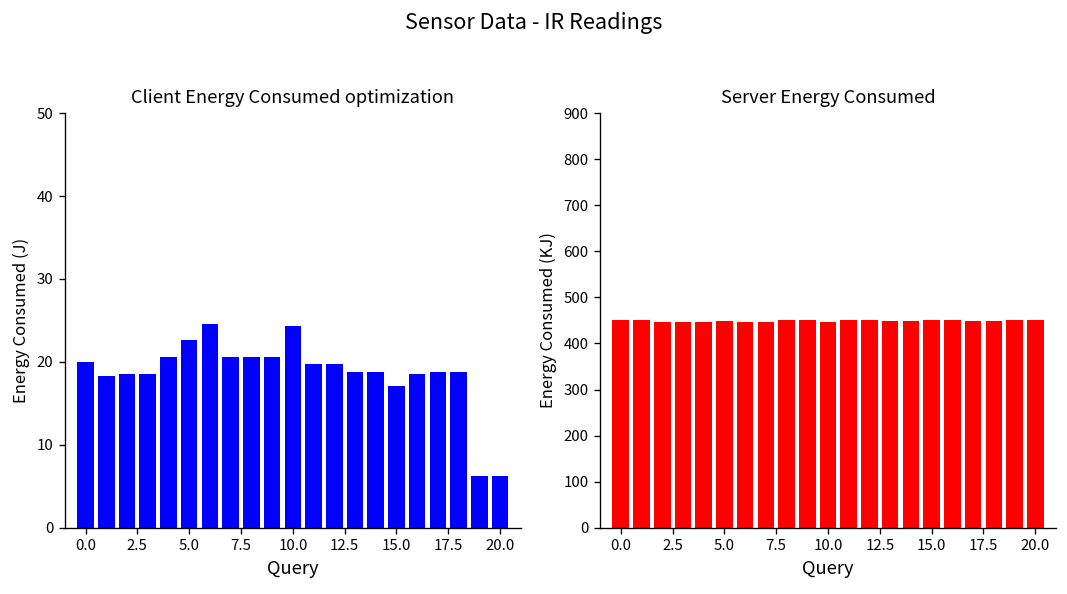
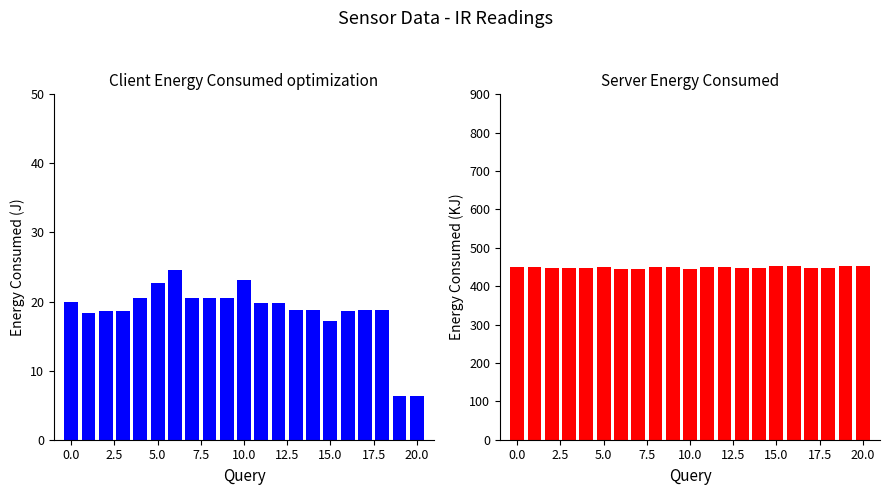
  {
    "Client Energy Consumed optimization": {
      "0.0": 20,
      "5.0": 23,
-     "10.0": 24,
+     "10.0": 23,
      "15.0": 17,
      "20.0": 6
    },
    "Server Energy Consumed": {
      "0.0": 450,
      "5.0": 450,
      "10.0": 450,
      "15.0": 450,
      "20.0": 450
    }
  }
